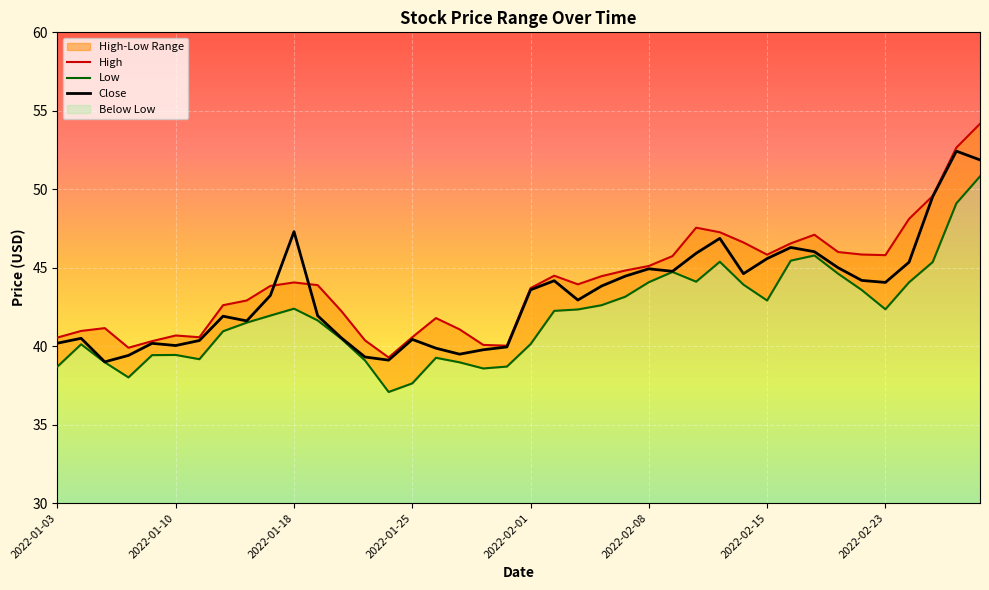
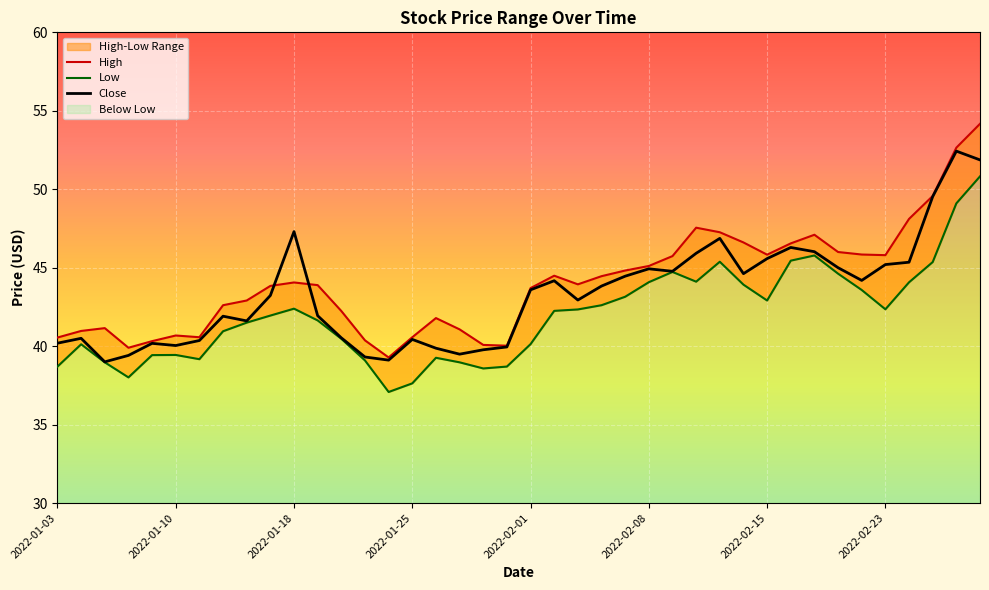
  {
    "High-Low Range": {
      "2022-01-03": 40.5,
      "2022-01-10": 40.7,
      "2022-01-18": 44.1,
      "2022-02-08": 45.1,
      "2022-02-15": 45.8,
      "2022-02-23": 45.8
    },
    "Below Low": {
      "2022-01-03": 38.7,
      "2022-01-10": 39.4,
      "2022-01-18": 42.4,
      "2022-01-25": 37.6,
      "2022-02-01": 40.1,
      "2022-02-08": 44.1,
      "2022-02-15": 42.9,
      "2022-02-23": 42.3
    },
    "Close": {
      "2022-01-03": 40.2,
      "2022-01-10": 40.0,
      "2022-01-18": 47.3,
      "2022-02-08": 44.9,
      "2022-02-15": 45.6,
-     "2022-02-23": 44.1
+     "2022-02-23": 45.2
    }
  }
